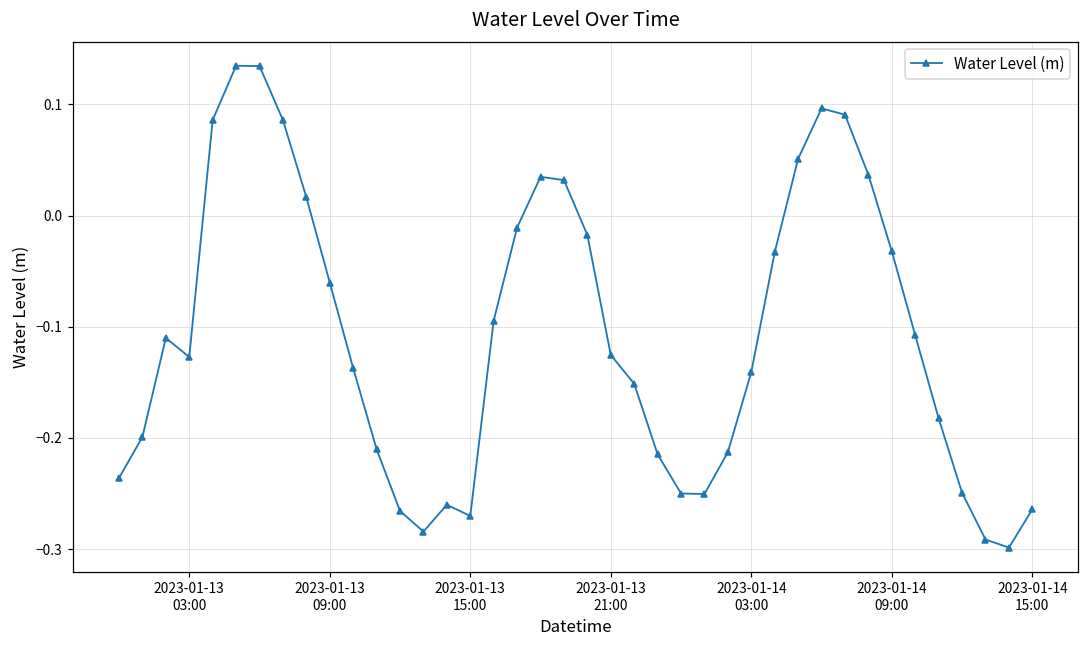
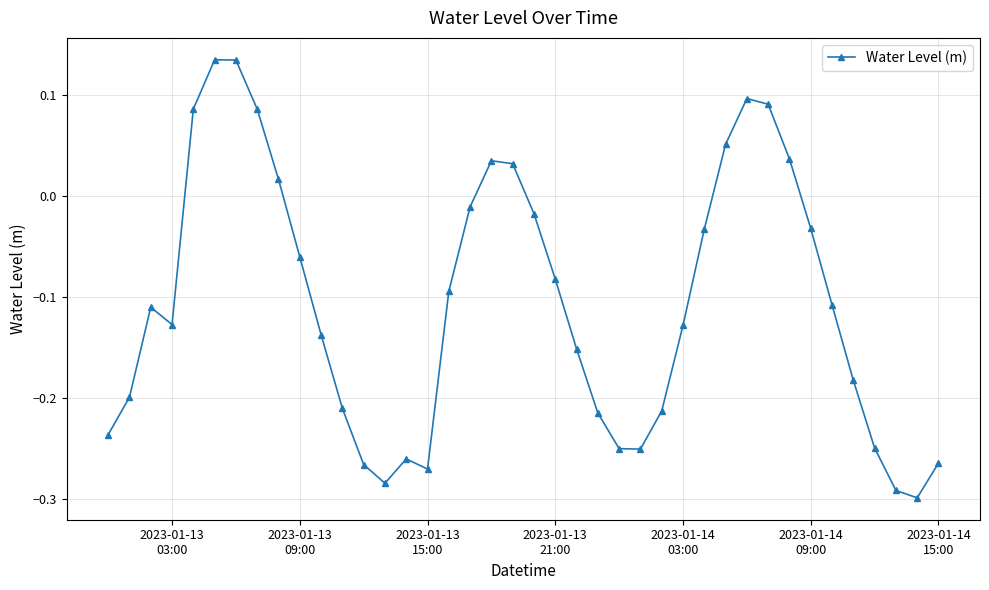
  {
    "2023-01-13 03:00": -0.127,
    "2023-01-13 09:00": -0.060,
    "2023-01-13 15:00": -0.270,
-   "2023-01-13 21:00": -0.125,
-   "2023-01-14 03:00": -0.141,
+   "2023-01-13 21:00": -0.082,
+   "2023-01-14 03:00": -0.128,
    "2023-01-14 09:00": -0.032,
    "2023-01-14 15:00": -0.264
  }
